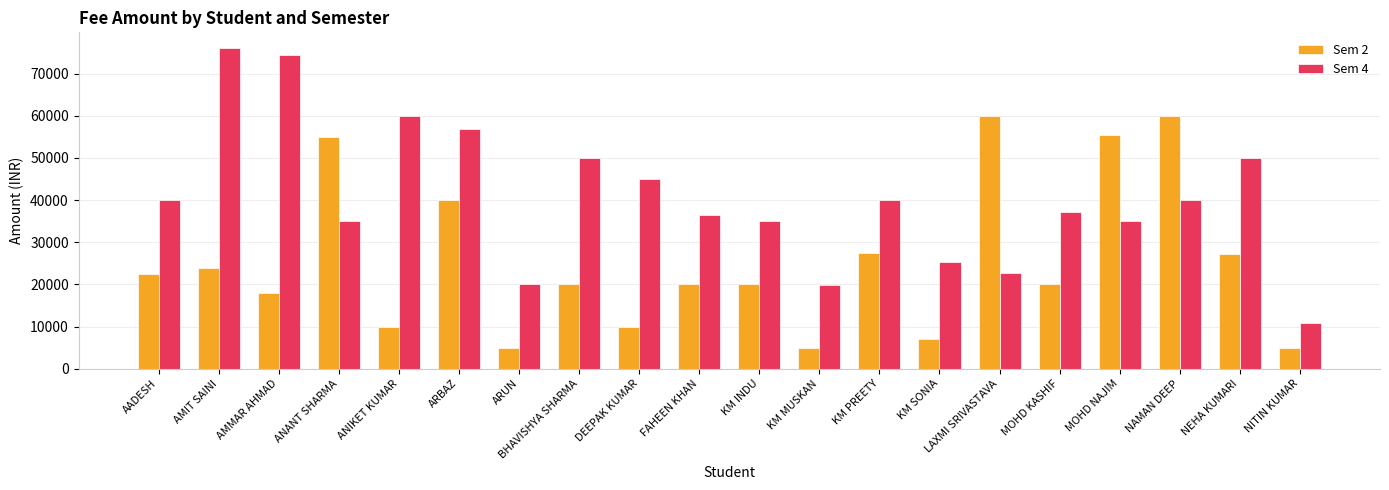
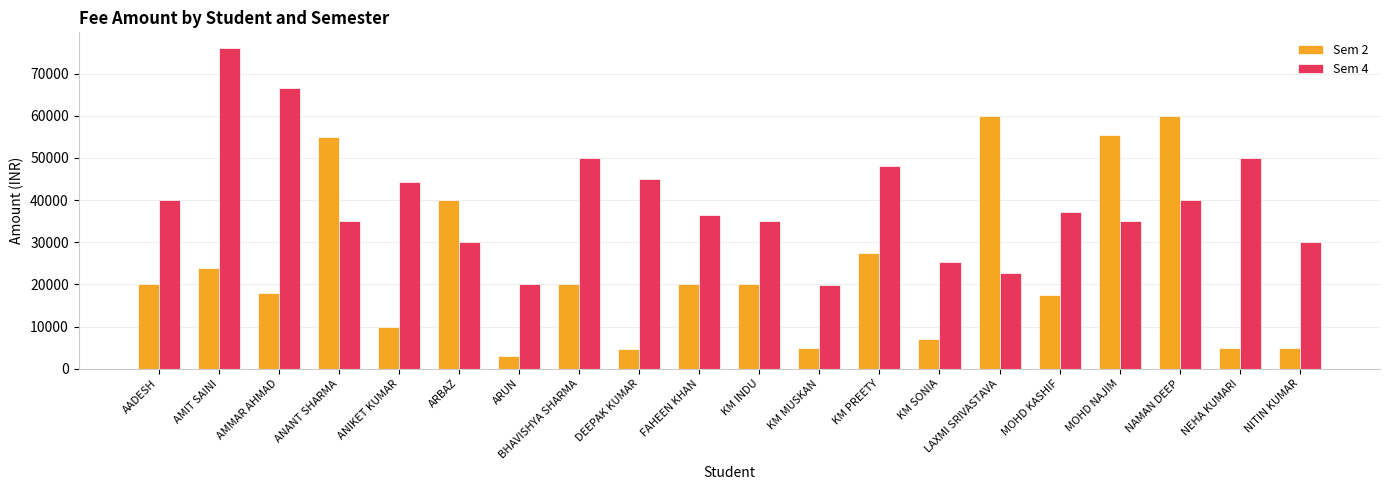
  {
    "Sem 2": {
-     "AADESH": 22000,
+     "AADESH": 20000,
      "AMIT SAINI": 24000,
      "AMMAR AHMAD": 18000,
      "ANANT SHARMA": 55000,
      "ANIKET KUMAR": 10000,
      "ARBAZ": 40000,
-     "ARUN": 5000,
+     "ARUN": 3000,
      "BHAVISHYA SHARMA": 20000,
-     "DEEPAK KUMAR": 10000,
+     "DEEPAK KUMAR": 5000,
      "FAHEEN KHAN": 20000,
      "KM INDU": 20000,
      "KM MUSKAN": 5000,
      "KM PREETY": 27000,
      "KM SONIA": 7000,
      "LAXMI SRIVASTAVA": 60000,
-     "MOHD KASHIF": 20000,
+     "MOHD KASHIF": 18000,
      "MOHD NAJIM": 55000,
      "NAMAN DEEP": 60000,
-     "NEHA KUMARI": 27000,
+     "NEHA KUMARI": 5000,
      "NITIN KUMAR": 5000
    },
    "Sem 4": {
      "AADESH": 40000,
      "AMIT SAINI": 76000,
-     "AMMAR AHMAD": 75000,
+     "AMMAR AHMAD": 67000,
      "ANANT SHARMA": 35000,
-     "ANIKET KUMAR": 60000,
-     "ARBAZ": 57000,
+     "ANIKET KUMAR": 44000,
+     "ARBAZ": 30000,
      "ARUN": 20000,
      "BHAVISHYA SHARMA": 50000,
      "DEEPAK KUMAR": 45000,
      "FAHEEN KHAN": 36000,
      "KM INDU": 35000,
      "KM MUSKAN": 20000,
-     "KM PREETY": 40000,
+     "KM PREETY": 48000,
      "KM SONIA": 25000,
      "LAXMI SRIVASTAVA": 23000,
      "MOHD KASHIF": 37000,
      "MOHD NAJIM": 35000,
      "NAMAN DEEP": 40000,
      "NEHA KUMARI": 50000,
-     "NITIN KUMAR": 11000
+     "NITIN KUMAR": 30000
    }
  }
